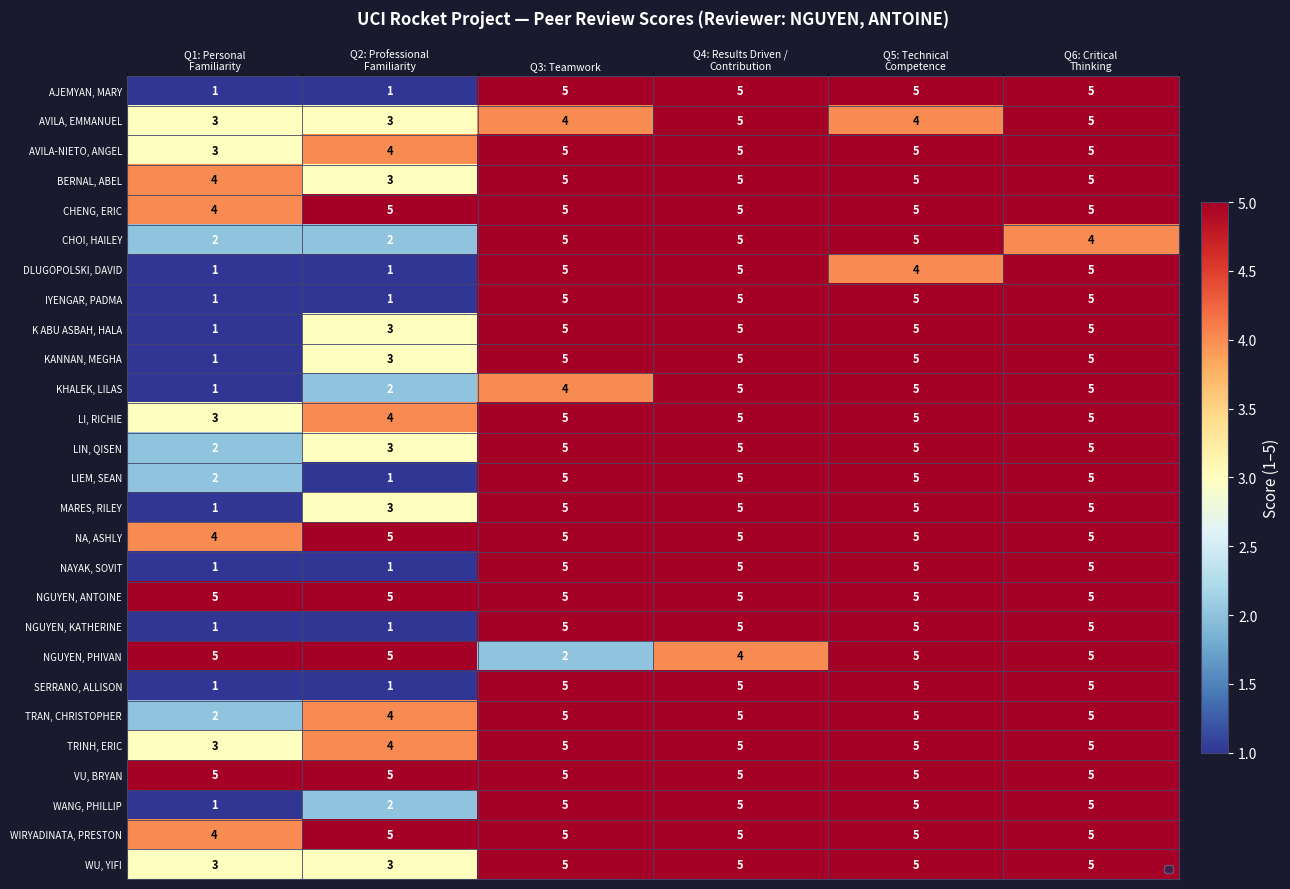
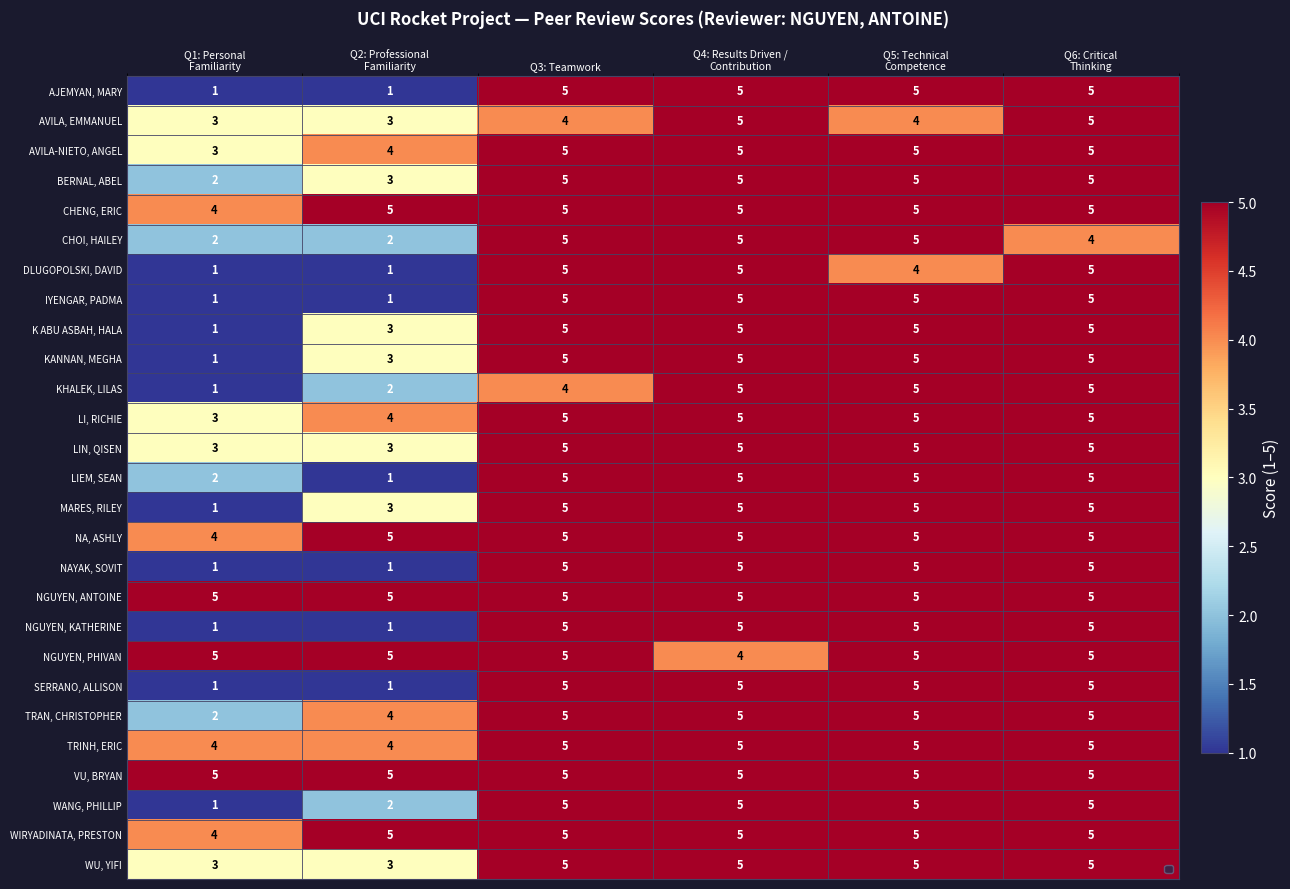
  {
    "AJEMYAN, MARY": {
      "Q1: Personal Familiarity": 1,
      "Q2: Professional Familiarity": 1,
      "Q3: Teamwork": 5,
      "Q4: Results Driven / Contribution": 5,
      "Q5: Technical Competence": 5,
      "Q6: Critical Thinking": 5
    },
    "AVILA, EMMANUEL": {
      "Q1: Personal Familiarity": 3,
      "Q2: Professional Familiarity": 3,
      "Q3: Teamwork": 4,
      "Q4: Results Driven / Contribution": 5,
      "Q5: Technical Competence": 4,
      "Q6: Critical Thinking": 5
    },
    "AVILA-NIETO, ANGEL": {
      "Q1: Personal Familiarity": 3,
      "Q2: Professional Familiarity": 4,
      "Q3: Teamwork": 5,
      "Q4: Results Driven / Contribution": 5,
      "Q5: Technical Competence": 5,
      "Q6: Critical Thinking": 5
    },
    "BERNAL, ABEL": {
-     "Q1: Personal Familiarity": 4,
+     "Q1: Personal Familiarity": 2,
      "Q2: Professional Familiarity": 3,
      "Q3: Teamwork": 5,
      "Q4: Results Driven / Contribution": 5,
      "Q5: Technical Competence": 5,
      "Q6: Critical Thinking": 5
    },
    "CHENG, ERIC": {
      "Q1: Personal Familiarity": 4,
      "Q2: Professional Familiarity": 5,
      "Q3: Teamwork": 5,
      "Q4: Results Driven / Contribution": 5,
      "Q5: Technical Competence": 5,
      "Q6: Critical Thinking": 5
    },
    "CHOI, HAILEY": {
      "Q1: Personal Familiarity": 2,
      "Q2: Professional Familiarity": 2,
      "Q3: Teamwork": 5,
      "Q4: Results Driven / Contribution": 5,
      "Q5: Technical Competence": 5,
      "Q6: Critical Thinking": 4
    },
    "DLUGOPOLSKI, DAVID": {
      "Q1: Personal Familiarity": 1,
      "Q2: Professional Familiarity": 1,
      "Q3: Teamwork": 5,
      "Q4: Results Driven / Contribution": 5,
      "Q5: Technical Competence": 4,
      "Q6: Critical Thinking": 5
    },
    "IYENGAR, PADMA": {
      "Q1: Personal Familiarity": 1,
      "Q2: Professional Familiarity": 1,
      "Q3: Teamwork": 5,
      "Q4: Results Driven / Contribution": 5,
      "Q5: Technical Competence": 5,
      "Q6: Critical Thinking": 5
    },
    "K ABU ASBAH, HALA": {
      "Q1: Personal Familiarity": 1,
      "Q2: Professional Familiarity": 3,
      "Q3: Teamwork": 5,
      "Q4: Results Driven / Contribution": 5,
      "Q5: Technical Competence": 5,
      "Q6: Critical Thinking": 5
    },
    "KANNAN, MEGHA": {
      "Q1: Personal Familiarity": 1,
      "Q2: Professional Familiarity": 3,
      "Q3: Teamwork": 5,
      "Q4: Results Driven / Contribution": 5,
      "Q5: Technical Competence": 5,
      "Q6: Critical Thinking": 5
    },
    "KHALEK, LILAS": {
      "Q1: Personal Familiarity": 1,
      "Q2: Professional Familiarity": 2,
      "Q3: Teamwork": 4,
      "Q4: Results Driven / Contribution": 5,
      "Q5: Technical Competence": 5,
      "Q6: Critical Thinking": 5
    },
    "LI, RICHIE": {
      "Q1: Personal Familiarity": 3,
      "Q2: Professional Familiarity": 4,
      "Q3: Teamwork": 5,
      "Q4: Results Driven / Contribution": 5,
      "Q5: Technical Competence": 5,
      "Q6: Critical Thinking": 5
    },
    "LIN, QISEN": {
-     "Q1: Personal Familiarity": 2,
+     "Q1: Personal Familiarity": 3,
      "Q2: Professional Familiarity": 3,
      "Q3: Teamwork": 5,
      "Q4: Results Driven / Contribution": 5,
      "Q5: Technical Competence": 5,
      "Q6: Critical Thinking": 5
    },
    "LIEM, SEAN": {
      "Q1: Personal Familiarity": 2,
      "Q2: Professional Familiarity": 1,
      "Q3: Teamwork": 5,
      "Q4: Results Driven / Contribution": 5,
      "Q5: Technical Competence": 5,
      "Q6: Critical Thinking": 5
    },
    "MARES, RILEY": {
      "Q1: Personal Familiarity": 1,
      "Q2: Professional Familiarity": 3,
      "Q3: Teamwork": 5,
      "Q4: Results Driven / Contribution": 5,
      "Q5: Technical Competence": 5,
      "Q6: Critical Thinking": 5
    },
    "NA, ASHLY": {
      "Q1: Personal Familiarity": 4,
      "Q2: Professional Familiarity": 5,
      "Q3: Teamwork": 5,
      "Q4: Results Driven / Contribution": 5,
      "Q5: Technical Competence": 5,
      "Q6: Critical Thinking": 5
    },
    "NAYAK, SOVIT": {
      "Q1: Personal Familiarity": 1,
      "Q2: Professional Familiarity": 1,
      "Q3: Teamwork": 5,
      "Q4: Results Driven / Contribution": 5,
      "Q5: Technical Competence": 5,
      "Q6: Critical Thinking": 5
    },
    "NGUYEN, ANTOINE": {
      "Q1: Personal Familiarity": 5,
      "Q2: Professional Familiarity": 5,
      "Q3: Teamwork": 5,
      "Q4: Results Driven / Contribution": 5,
      "Q5: Technical Competence": 5,
      "Q6: Critical Thinking": 5
    },
    "NGUYEN, KATHERINE": {
      "Q1: Personal Familiarity": 1,
      "Q2: Professional Familiarity": 1,
      "Q3: Teamwork": 5,
      "Q4: Results Driven / Contribution": 5,
      "Q5: Technical Competence": 5,
      "Q6: Critical Thinking": 5
    },
    "NGUYEN, PHIVAN": {
      "Q1: Personal Familiarity": 5,
      "Q2: Professional Familiarity": 5,
-     "Q3: Teamwork": 2,
+     "Q3: Teamwork": 5,
      "Q4: Results Driven / Contribution": 4,
      "Q5: Technical Competence": 5,
      "Q6: Critical Thinking": 5
    },
    "SERRANO, ALLISON": {
      "Q1: Personal Familiarity": 1,
      "Q2: Professional Familiarity": 1,
      "Q3: Teamwork": 5,
      "Q4: Results Driven / Contribution": 5,
      "Q5: Technical Competence": 5,
      "Q6: Critical Thinking": 5
    },
    "TRAN, CHRISTOPHER": {
      "Q1: Personal Familiarity": 2,
      "Q2: Professional Familiarity": 4,
      "Q3: Teamwork": 5,
      "Q4: Results Driven / Contribution": 5,
      "Q5: Technical Competence": 5,
      "Q6: Critical Thinking": 5
    },
    "TRINH, ERIC": {
-     "Q1: Personal Familiarity": 3,
+     "Q1: Personal Familiarity": 4,
      "Q2: Professional Familiarity": 4,
      "Q3: Teamwork": 5,
      "Q4: Results Driven / Contribution": 5,
      "Q5: Technical Competence": 5,
      "Q6: Critical Thinking": 5
    },
    "VU, BRYAN": {
      "Q1: Personal Familiarity": 5,
      "Q2: Professional Familiarity": 5,
      "Q3: Teamwork": 5,
      "Q4: Results Driven / Contribution": 5,
      "Q5: Technical Competence": 5,
      "Q6: Critical Thinking": 5
    },
    "WANG, PHILLIP": {
      "Q1: Personal Familiarity": 1,
      "Q2: Professional Familiarity": 2,
      "Q3: Teamwork": 5,
      "Q4: Results Driven / Contribution": 5,
      "Q5: Technical Competence": 5,
      "Q6: Critical Thinking": 5
    },
    "WIRYADINATA, PRESTON": {
      "Q1: Personal Familiarity": 4,
      "Q2: Professional Familiarity": 5,
      "Q3: Teamwork": 5,
      "Q4: Results Driven / Contribution": 5,
      "Q5: Technical Competence": 5,
      "Q6: Critical Thinking": 5
    },
    "WU, YIFI": {
      "Q1: Personal Familiarity": 3,
      "Q2: Professional Familiarity": 3,
      "Q3: Teamwork": 5,
      "Q4: Results Driven / Contribution": 5,
      "Q5: Technical Competence": 5,
      "Q6: Critical Thinking": 5
    }
  }
